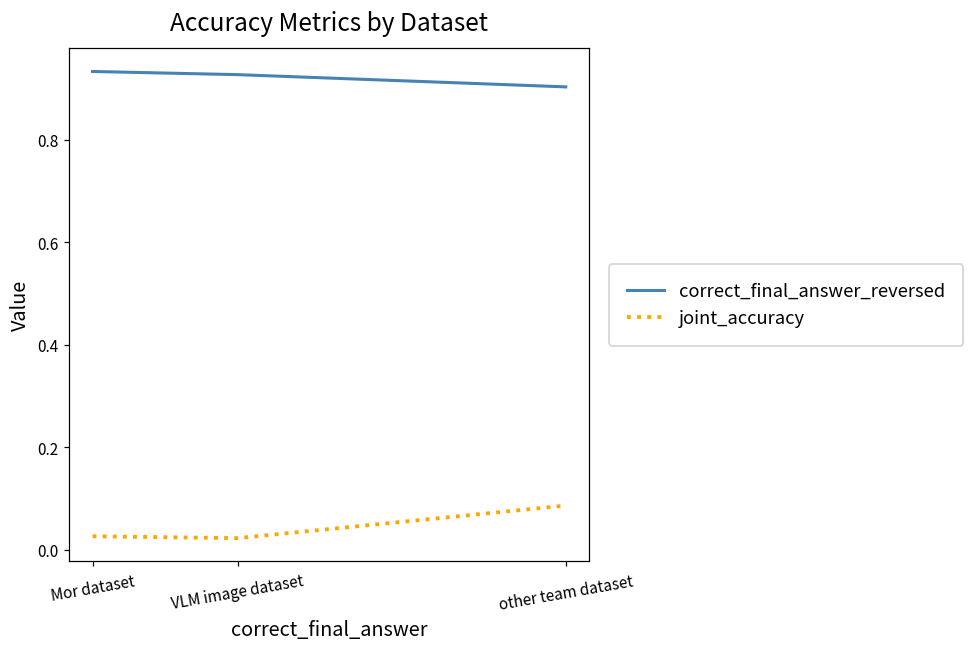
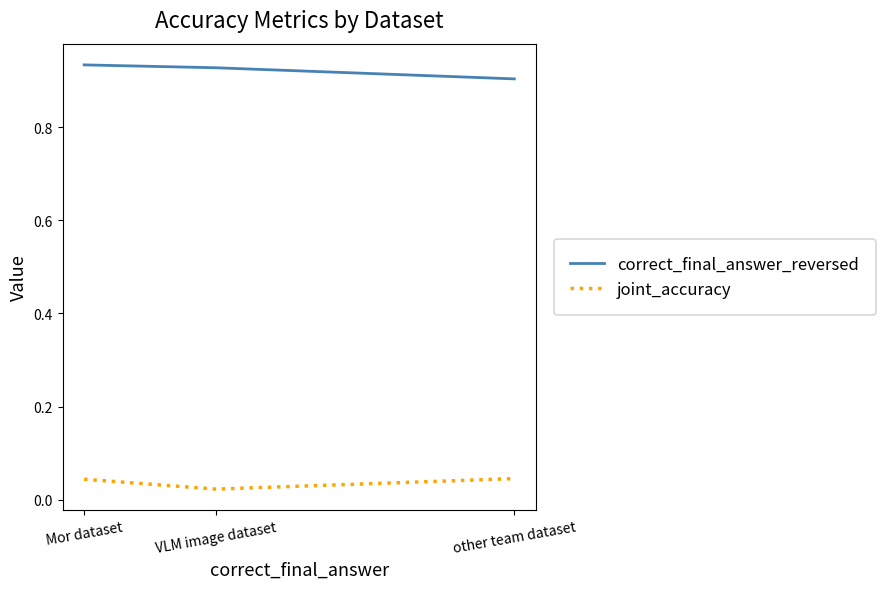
  {
    "correct_final_answer_reversed": {
      "Mor dataset": 0.93,
      "VLM image dataset": 0.93,
      "other team dataset": 0.90
    },
    "joint_accuracy": {
-     "Mor dataset": 0.03,
+     "Mor dataset": 0.04,
      "VLM image dataset": 0.02,
-     "other team dataset": 0.09
+     "other team dataset": 0.05
    }
  }
